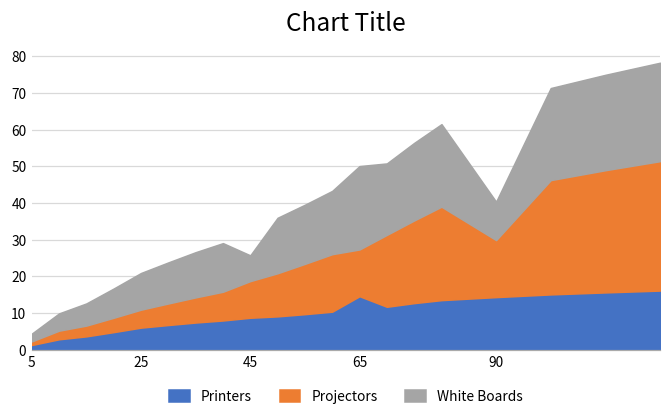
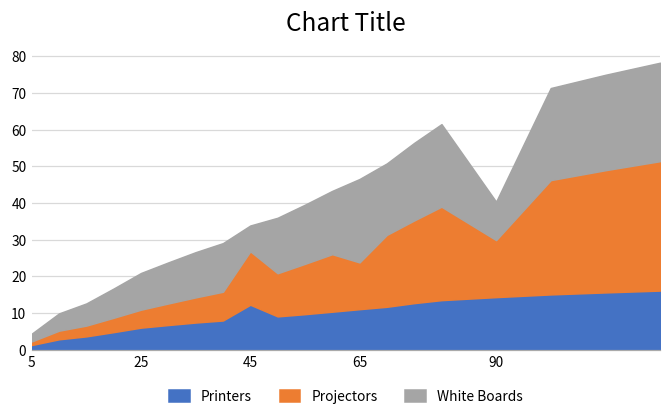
  {
    "Printers": {
      "5": 1,
      "25": 6,
-     "45": 9,
-     "65": 15,
+     "45": 12,
+     "65": 11,
      "90": 14
    },
    "Projectors": {
      "5": 2,
      "25": 11,
-     "45": 10,
+     "45": 15,
      "90": 30
    },
    "White Boards": {
      "5": 2,
      "25": 10,
      "45": 7,
      "65": 23,
      "90": 10
    }
  }
